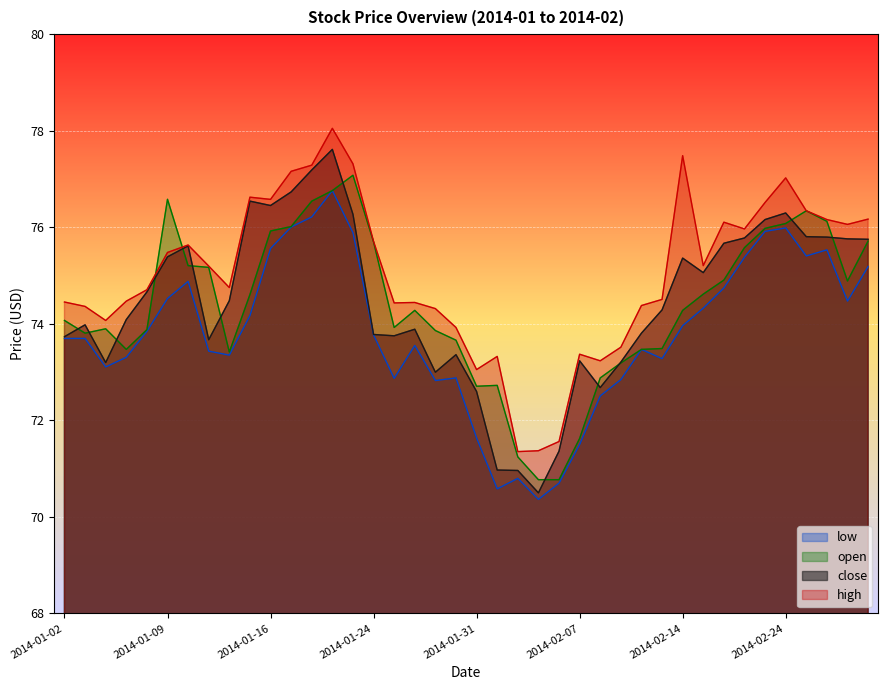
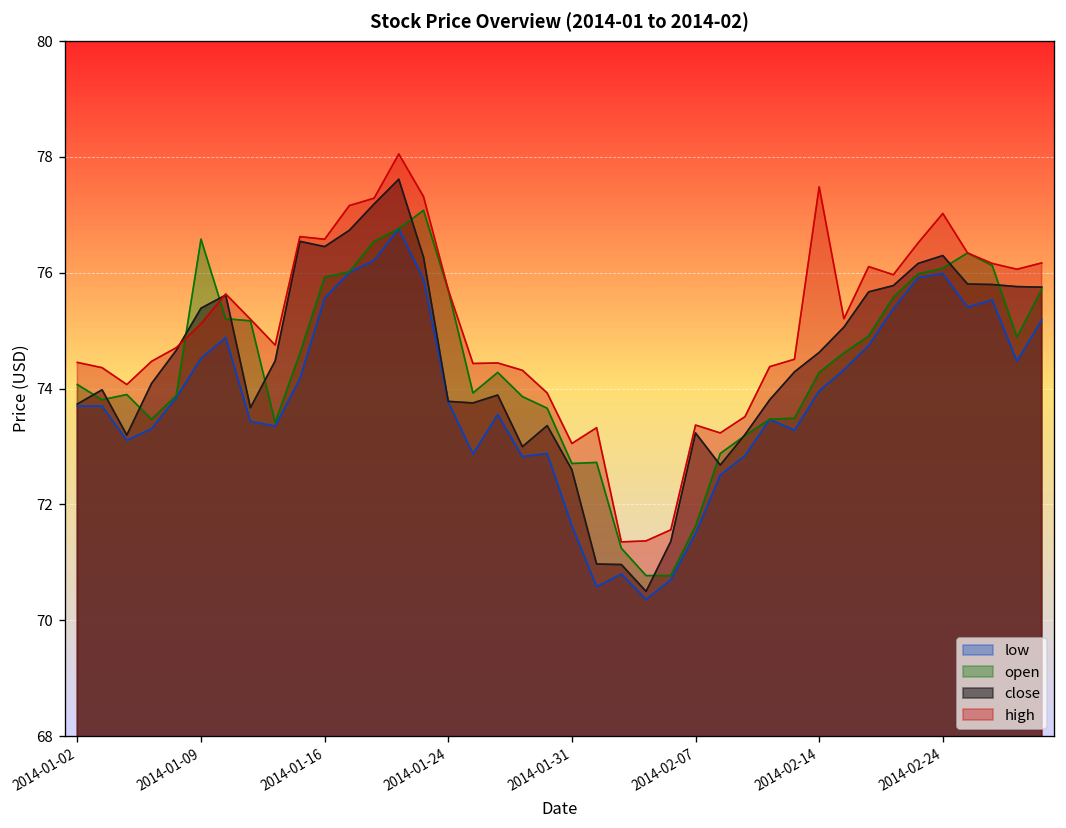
  {
    "low": {
      "2014-01-09": 74.5,
      "2014-01-16": 75.6,
      "2014-01-31": 71.6,
      "2014-02-07": 71.5,
      "2014-02-14": 74.0,
      "2014-02-24": 76.0
    },
    "open": {
      "2014-01-02": 74.1,
      "2014-01-09": 76.6,
      "2014-01-16": 75.9,
      "2014-01-31": 72.7,
      "2014-02-07": 71.6,
      "2014-02-14": 74.3,
      "2014-02-24": 76.1
    },
    "close": {
      "2014-01-09": 75.4,
      "2014-01-16": 76.5,
      "2014-01-31": 72.6,
      "2014-02-07": 73.2,
-     "2014-02-14": 75.4,
+     "2014-02-14": 74.6,
      "2014-02-24": 76.3
    },
    "high": {
      "2014-01-02": 74.5,
-     "2014-01-09": 75.5,
+     "2014-01-09": 75.1,
      "2014-01-16": 76.6,
      "2014-01-31": 73.1,
      "2014-02-07": 73.4,
      "2014-02-14": 77.5,
      "2014-02-24": 77.0
    }
  }
